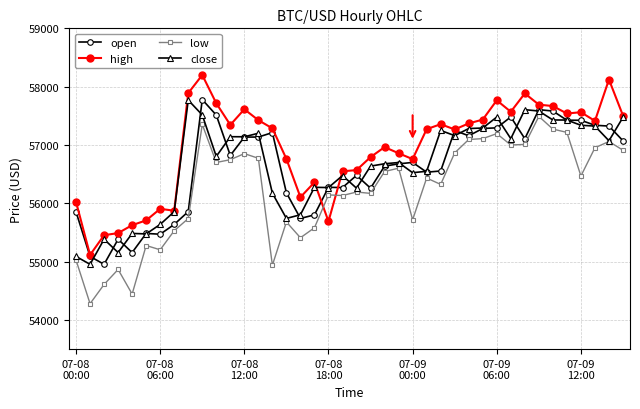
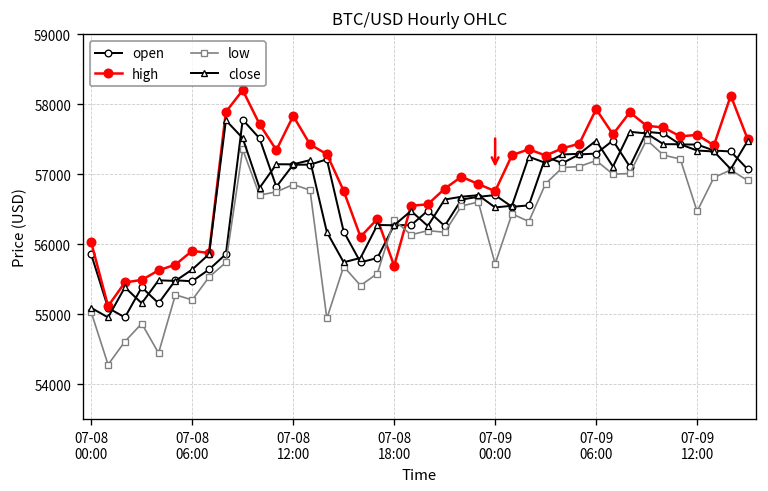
  {
    "high": {
      "07-08 00:00": 56000,
      "07-08 06:00": 55900,
-     "07-08 12:00": 57600,
+     "07-08 12:00": 57800,
      "07-08 18:00": 55700,
      "07-09 00:00": 56800,
-     "07-09 06:00": 57800,
+     "07-09 06:00": 57900,
      "07-09 12:00": 57600
    },
    "low": {
      "07-08 00:00": 55000,
      "07-08 06:00": 55200,
      "07-08 12:00": 56900,
-     "07-08 18:00": 56100,
+     "07-08 18:00": 56300,
      "07-09 00:00": 55700,
      "07-09 06:00": 57200,
      "07-09 12:00": 56500
    }
  }
